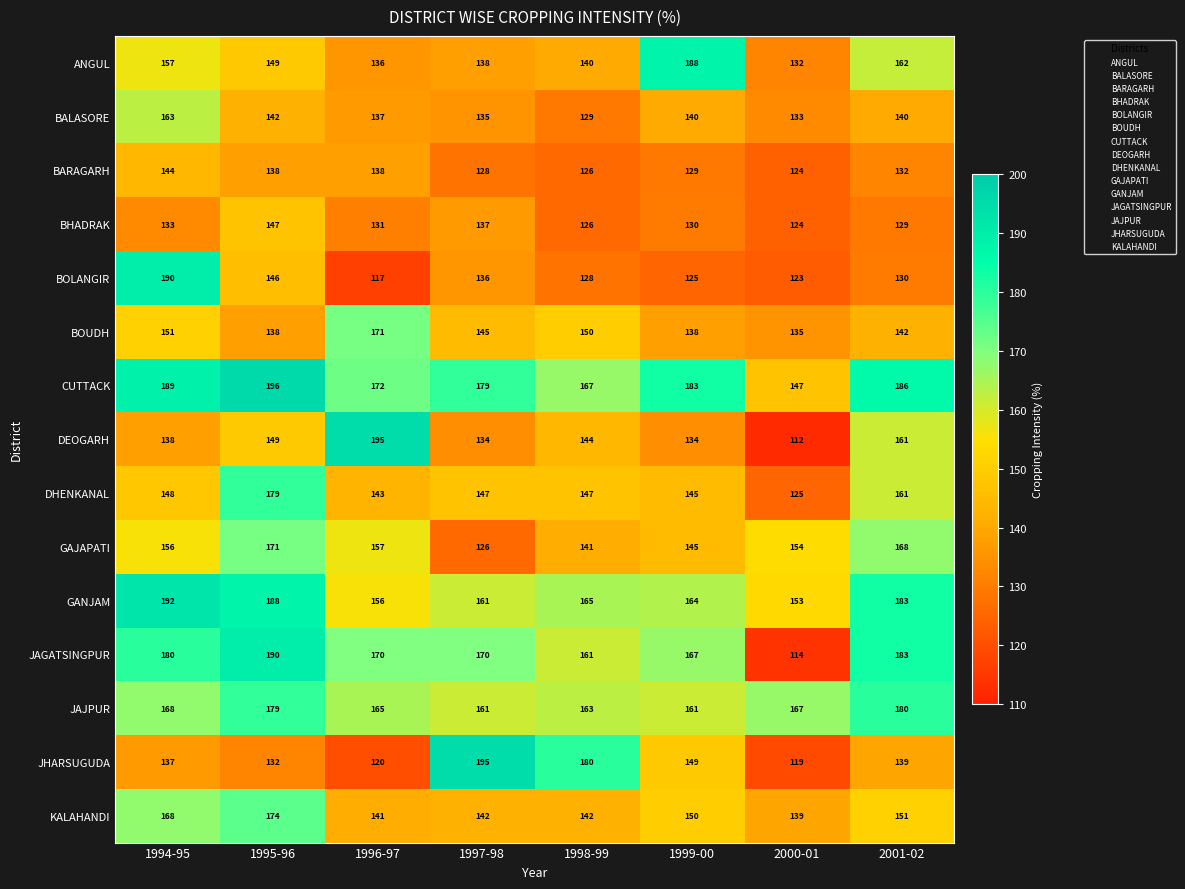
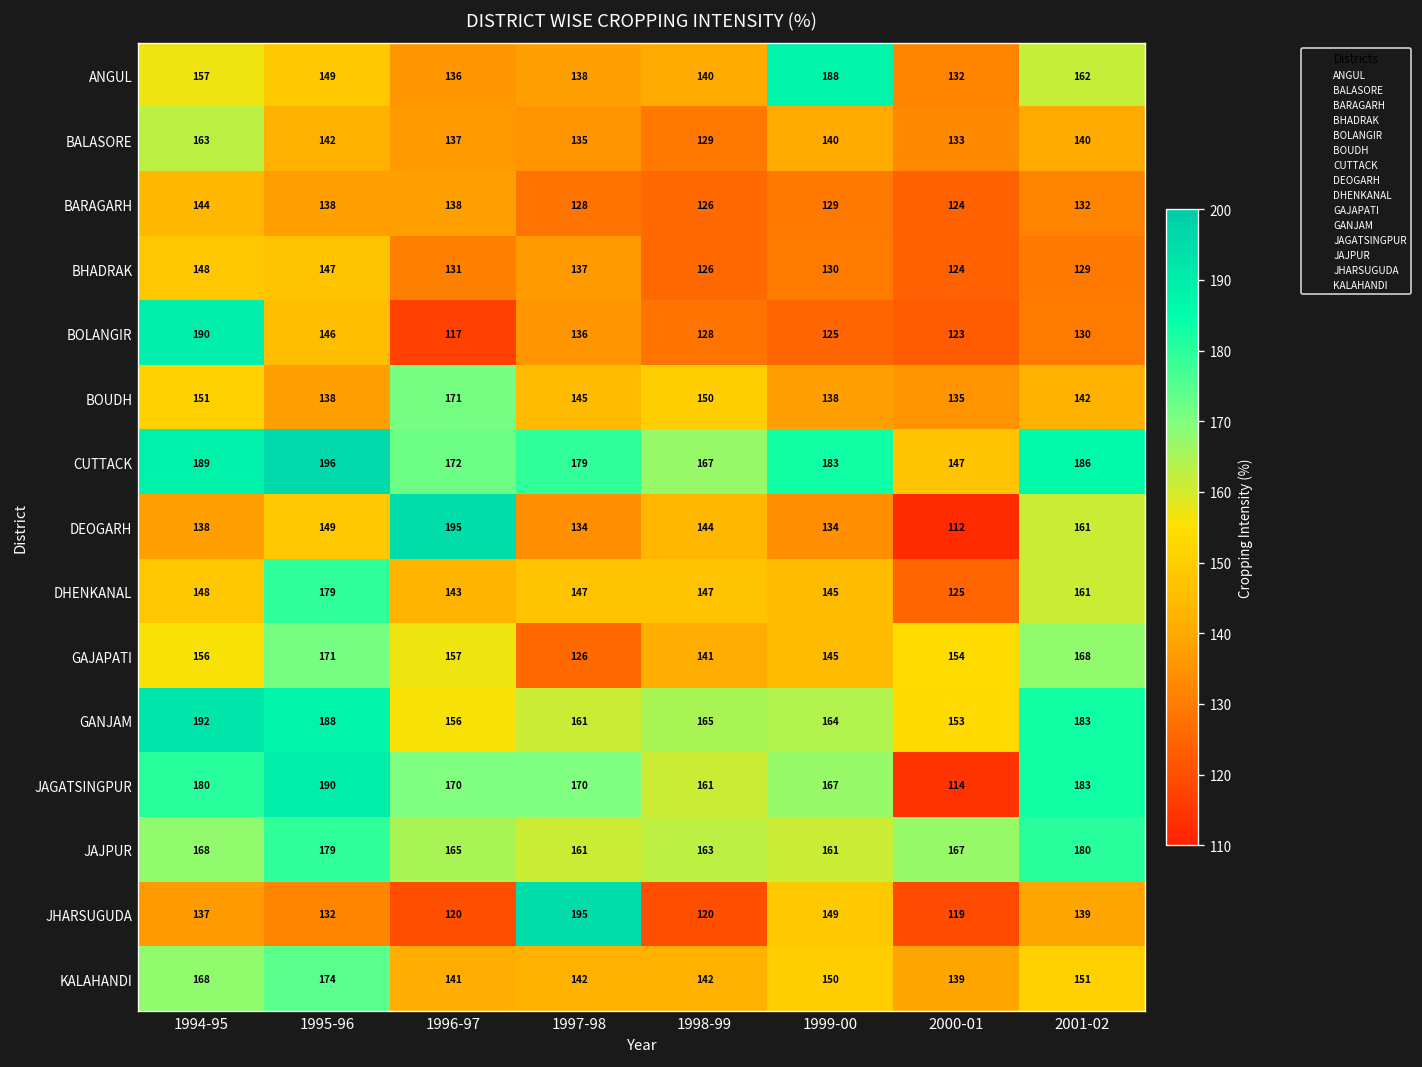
  {
    "ANGUL": {
      "1994-95": 157,
      "1995-96": 149,
      "1996-97": 136,
      "1997-98": 138,
      "1998-99": 140,
      "1999-00": 188,
      "2000-01": 132,
      "2001-02": 162
    },
    "BALASORE": {
      "1994-95": 163,
      "1995-96": 142,
      "1996-97": 137,
      "1997-98": 135,
      "1998-99": 129,
      "1999-00": 140,
      "2000-01": 133,
      "2001-02": 140
    },
    "BARAGARH": {
      "1994-95": 144,
      "1995-96": 138,
      "1996-97": 138,
      "1997-98": 128,
      "1998-99": 126,
      "1999-00": 129,
      "2000-01": 124,
      "2001-02": 132
    },
    "BHADRAK": {
-     "1994-95": 133,
+     "1994-95": 148,
      "1995-96": 147,
      "1996-97": 131,
      "1997-98": 137,
      "1998-99": 126,
      "1999-00": 130,
      "2000-01": 124,
      "2001-02": 129
    },
    "BOLANGIR": {
      "1994-95": 190,
      "1995-96": 146,
      "1996-97": 117,
      "1997-98": 136,
      "1998-99": 128,
      "1999-00": 125,
      "2000-01": 123,
      "2001-02": 130
    },
    "BOUDH": {
      "1994-95": 151,
      "1995-96": 138,
      "1996-97": 171,
      "1997-98": 145,
      "1998-99": 150,
      "1999-00": 138,
      "2000-01": 135,
      "2001-02": 142
    },
    "CUTTACK": {
      "1994-95": 189,
      "1995-96": 196,
      "1996-97": 172,
      "1997-98": 179,
      "1998-99": 167,
      "1999-00": 183,
      "2000-01": 147,
      "2001-02": 186
    },
    "DEOGARH": {
      "1994-95": 138,
      "1995-96": 149,
      "1996-97": 195,
      "1997-98": 134,
      "1998-99": 144,
      "1999-00": 134,
      "2000-01": 112,
      "2001-02": 161
    },
    "DHENKANAL": {
      "1994-95": 148,
      "1995-96": 179,
      "1996-97": 143,
      "1997-98": 147,
      "1998-99": 147,
      "1999-00": 145,
      "2000-01": 125,
      "2001-02": 161
    },
    "GAJAPATI": {
      "1994-95": 156,
      "1995-96": 171,
      "1996-97": 157,
      "1997-98": 126,
      "1998-99": 141,
      "1999-00": 145,
      "2000-01": 154,
      "2001-02": 168
    },
    "GANJAM": {
      "1994-95": 192,
      "1995-96": 188,
      "1996-97": 156,
      "1997-98": 161,
      "1998-99": 165,
      "1999-00": 164,
      "2000-01": 153,
      "2001-02": 183
    },
    "JAGATSINGPUR": {
      "1994-95": 180,
      "1995-96": 190,
      "1996-97": 170,
      "1997-98": 170,
      "1998-99": 161,
      "1999-00": 167,
      "2000-01": 114,
      "2001-02": 183
    },
    "JAJPUR": {
      "1994-95": 168,
      "1995-96": 179,
      "1996-97": 165,
      "1997-98": 161,
      "1998-99": 163,
      "1999-00": 161,
      "2000-01": 167,
      "2001-02": 180
    },
    "JHARSUGUDA": {
      "1994-95": 137,
      "1995-96": 132,
      "1996-97": 120,
      "1997-98": 195,
-     "1998-99": 180,
+     "1998-99": 120,
      "1999-00": 149,
      "2000-01": 119,
      "2001-02": 139
    },
    "KALAHANDI": {
      "1994-95": 168,
      "1995-96": 174,
      "1996-97": 141,
      "1997-98": 142,
      "1998-99": 142,
      "1999-00": 150,
      "2000-01": 139,
      "2001-02": 151
    }
  }
